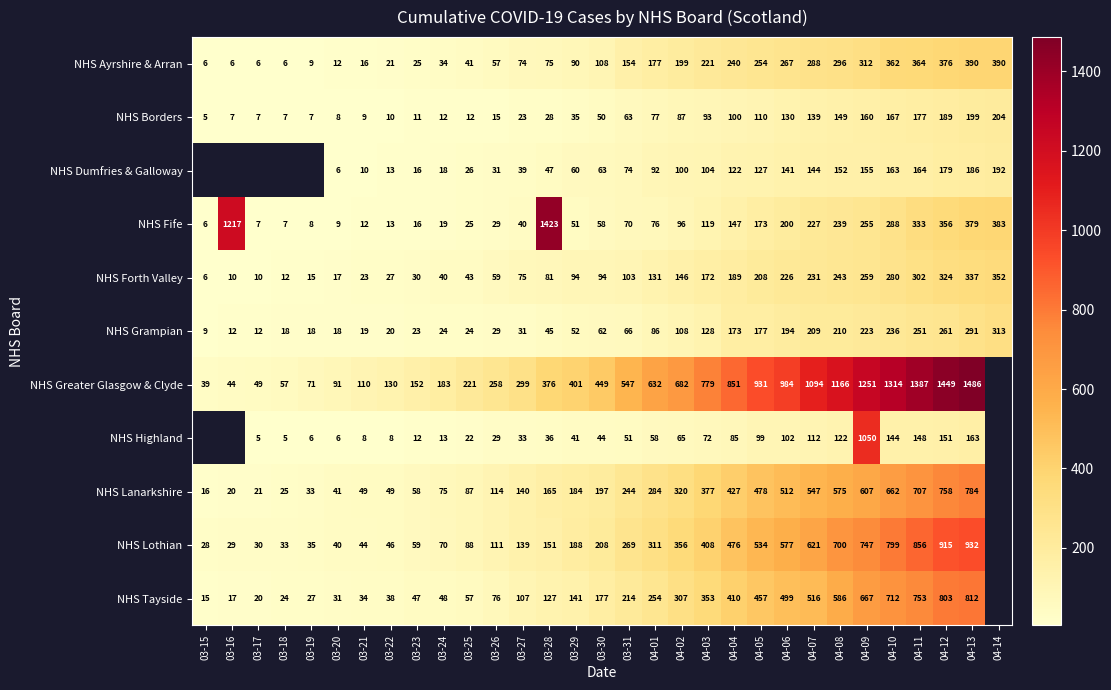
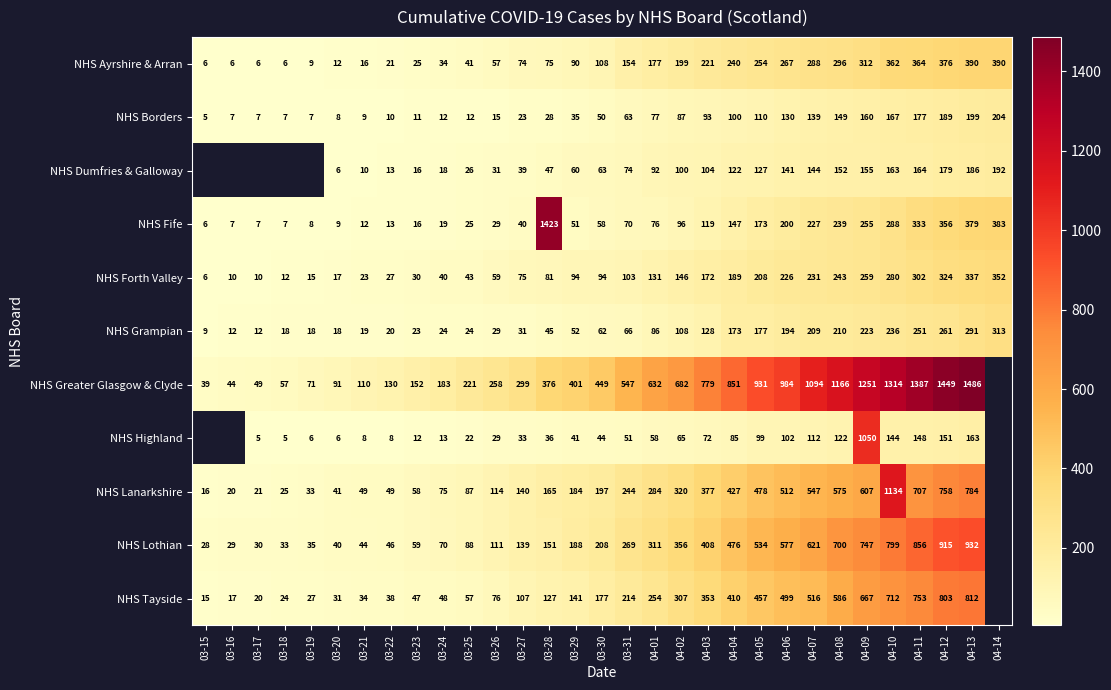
  {
    "NHS Fife": {
      "03-15": 6,
-     "03-16": 1217,
+     "03-16": 7,
      "03-17": 7,
      "03-18": 7,
      "03-19": 8,
      "03-20": 9,
      "03-21": 12,
      "03-22": 13,
      "03-23": 16,
      "03-24": 19,
      "03-25": 25,
      "03-26": 29,
      "03-27": 40,
      "03-28": 1423,
      "03-29": 51,
      "03-30": 58,
      "03-31": 70,
      "04-01": 76,
      "04-02": 96,
      "04-03": 119,
      "04-04": 147,
      "04-05": 173,
      "04-06": 200,
      "04-07": 227,
      "04-08": 239,
      "04-09": 255,
      "04-10": 288,
      "04-11": 333,
      "04-12": 356,
      "04-13": 379,
      "04-14": 383
    },
    "NHS Lanarkshire": {
      "03-15": 16,
      "03-16": 20,
      "03-17": 21,
      "03-18": 25,
      "03-19": 33,
      "03-20": 41,
      "03-21": 49,
      "03-22": 49,
      "03-23": 58,
      "03-24": 75,
      "03-25": 87,
      "03-26": 114,
      "03-27": 140,
      "03-28": 165,
      "03-29": 184,
      "03-30": 197,
      "03-31": 244,
      "04-01": 284,
      "04-02": 320,
      "04-03": 377,
      "04-04": 427,
      "04-05": 478,
      "04-06": 512,
      "04-07": 547,
      "04-08": 575,
      "04-09": 607,
-     "04-10": 662,
+     "04-10": 1134,
      "04-11": 707,
      "04-12": 758,
      "04-13": 784
    }
  }
